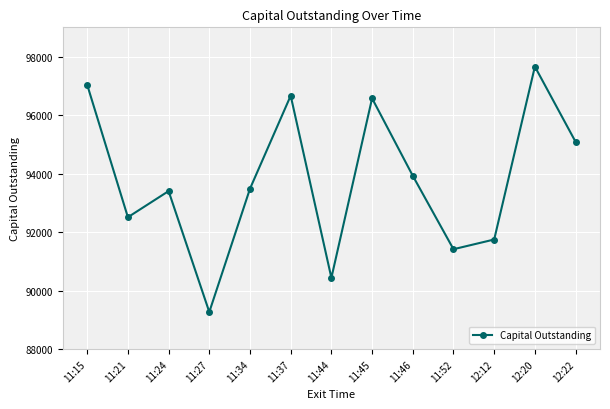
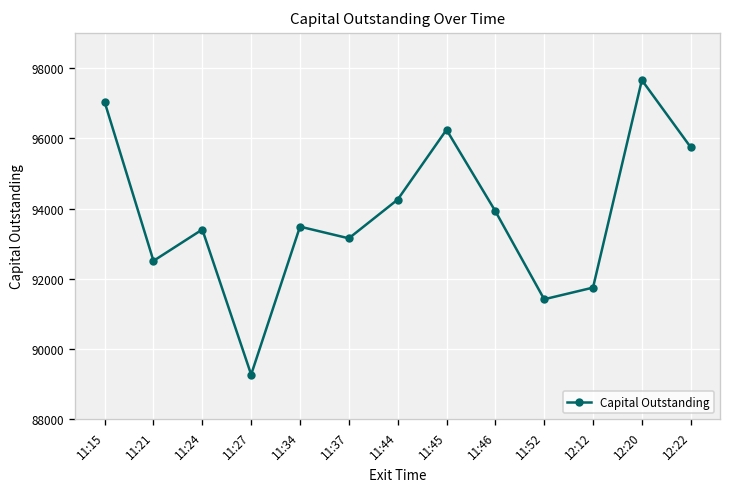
  {
    "11:15": 97000,
    "11:21": 92500,
    "11:24": 93400,
    "11:27": 89300,
    "11:34": 93500,
-   "11:37": 96700,
-   "11:44": 90400,
-   "11:45": 96600,
+   "11:37": 93200,
+   "11:44": 94300,
+   "11:45": 96200,
    "11:46": 93900,
    "11:52": 91400,
    "12:12": 91700,
    "12:20": 97700,
-   "12:22": 95100
+   "12:22": 95700
  }
